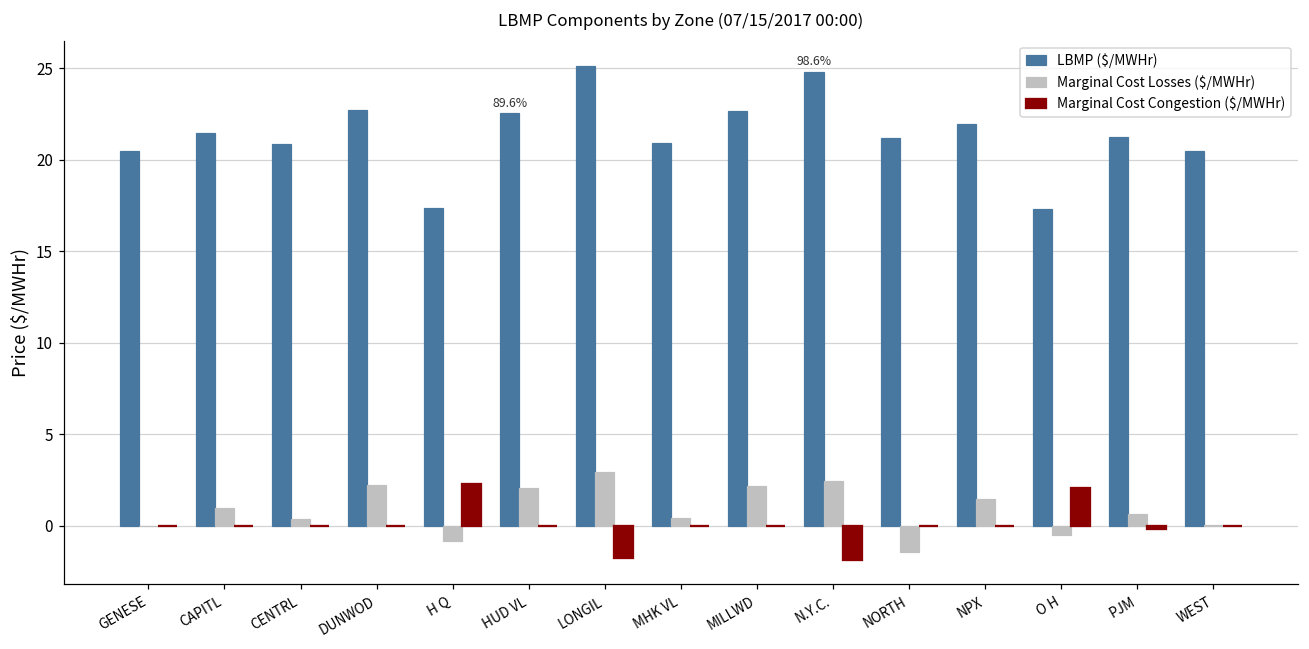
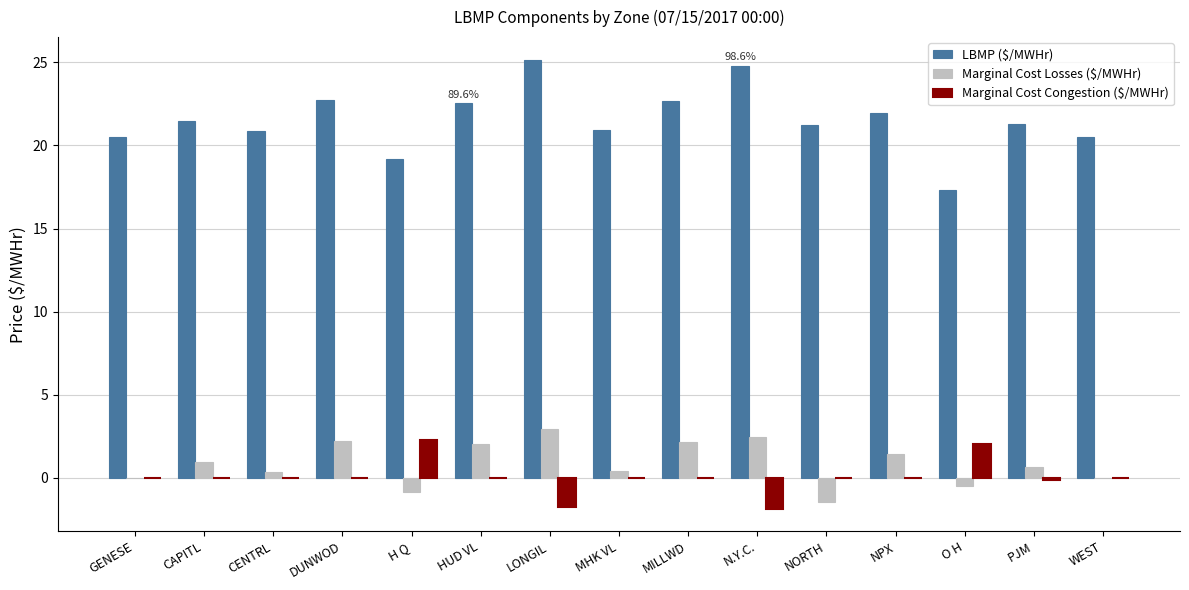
  {
    "LBMP ($/MWHr)": {
      "GENESE": 20.5,
      "CAPITL": 21.5,
      "CENTRL": 20.9,
      "DUNWOD": 22.7,
-     "H Q": 17.4,
+     "H Q": 19.2,
      "LONGIL": 25.2,
      "MHK VL": 20.9,
      "MILLWD": 22.7,
      "NORTH": 21.2,
      "NPX": 22.0,
      "O H": 17.3,
      "PJM": 21.3,
      "WEST": 20.5
    },
    "Marginal Cost Losses ($/MWHr)": {
      "GENESE": 0.0,
      "CAPITL": 1.0,
      "CENTRL": 0.4,
      "DUNWOD": 2.3,
      "H Q": -0.8,
      "HUD VL": 2.1,
      "LONGIL": 2.9,
      "MHK VL": 0.4,
      "MILLWD": 2.2,
      "N.Y.C.": 2.5,
      "NORTH": -1.4,
      "NPX": 1.5,
      "O H": -0.5,
      "PJM": 0.6
    },
    "Marginal Cost Congestion ($/MWHr)": {
      "GENESE": 0.0,
      "CAPITL": 0.0,
      "CENTRL": 0.0,
      "DUNWOD": 0.0,
      "H Q": 2.3,
      "HUD VL": 0.0,
      "LONGIL": -1.7,
      "MHK VL": 0.0,
      "MILLWD": 0.0,
      "N.Y.C.": -1.9,
      "NORTH": 0.0,
      "NPX": 0.0,
      "O H": 2.1,
      "WEST": 0.0
    }
  }
